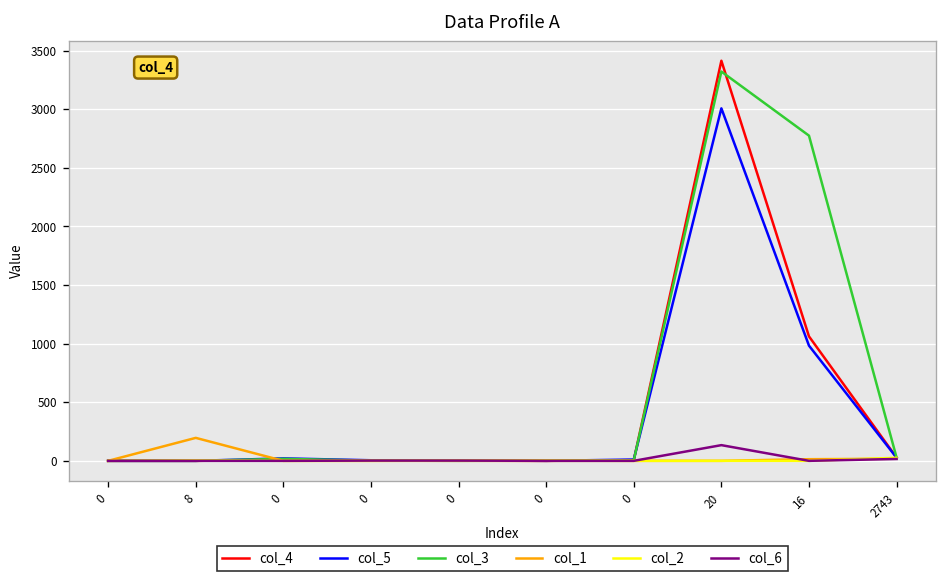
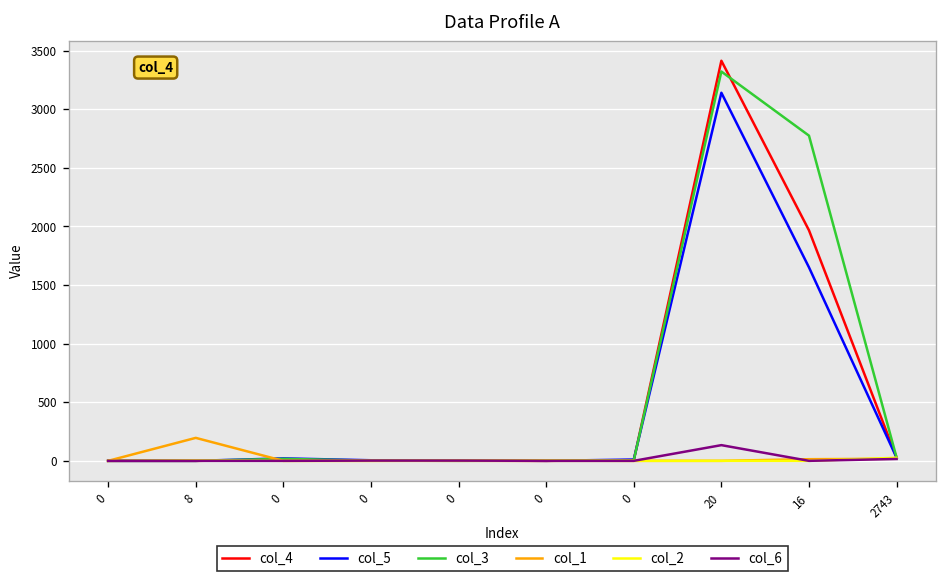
  {
    "col_4": {
      "20": 3400,
-     "16": 1100
+     "16": 2000
    },
    "col_5": {
-     "20": 3000,
-     "16": 1000
+     "20": 3100,
+     "16": 1700
    },
    "col_3": {
      "20": 3300,
      "16": 2800
    },
    "col_1": {
      "8": 200
    },
    "col_6": {
      "20": 100
    }
  }
